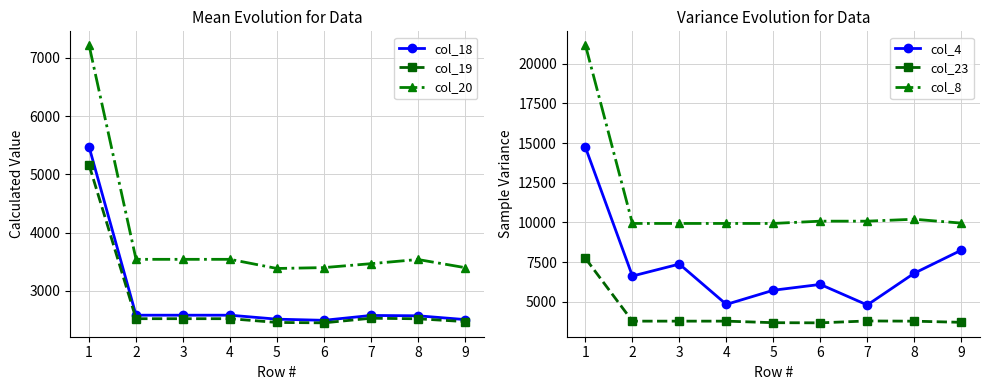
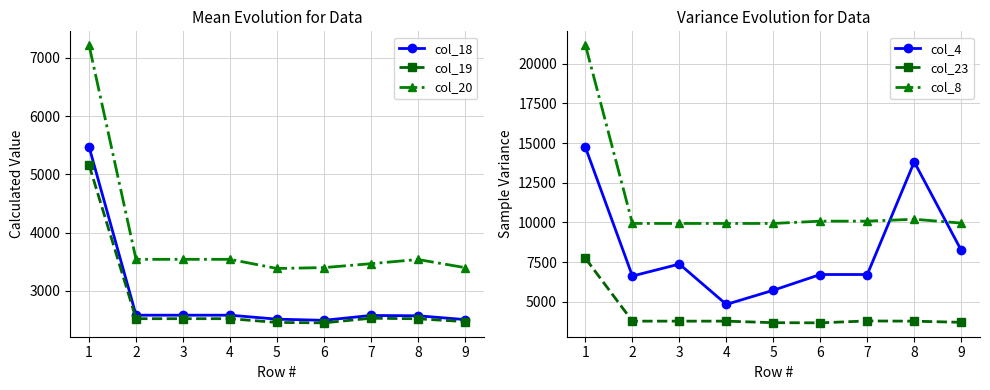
  {
    "Mean Evolution for Data": {
      "col_18": {
        "1": 5500,
        "2": 2600,
        "3": 2600,
        "4": 2600,
        "5": 2500,
        "7": 2600,
        "8": 2600
      }
    },
    "Variance Evolution for Data": {
      "col_4": {
        "1": 14700,
        "2": 6600,
        "3": 7400,
        "4": 4800,
        "5": 5700,
-       "6": 6100,
-       "7": 4800,
-       "8": 6800,
+       "6": 6700,
+       "7": 6700,
+       "8": 13800,
        "9": 8300
      }
    }
  }
